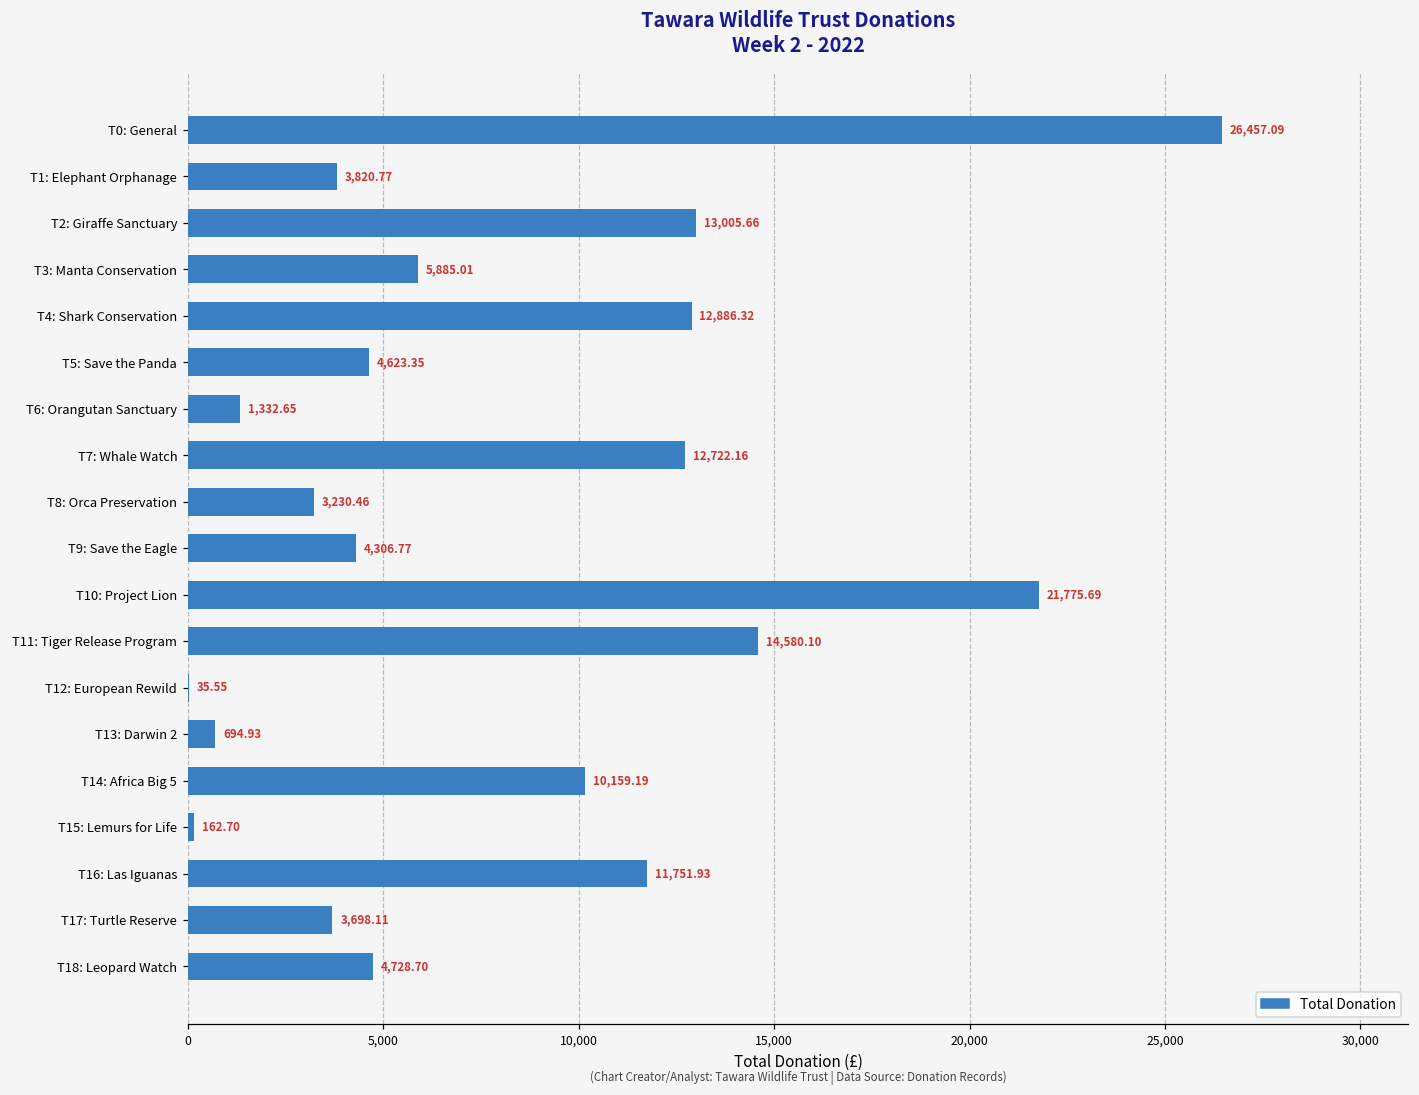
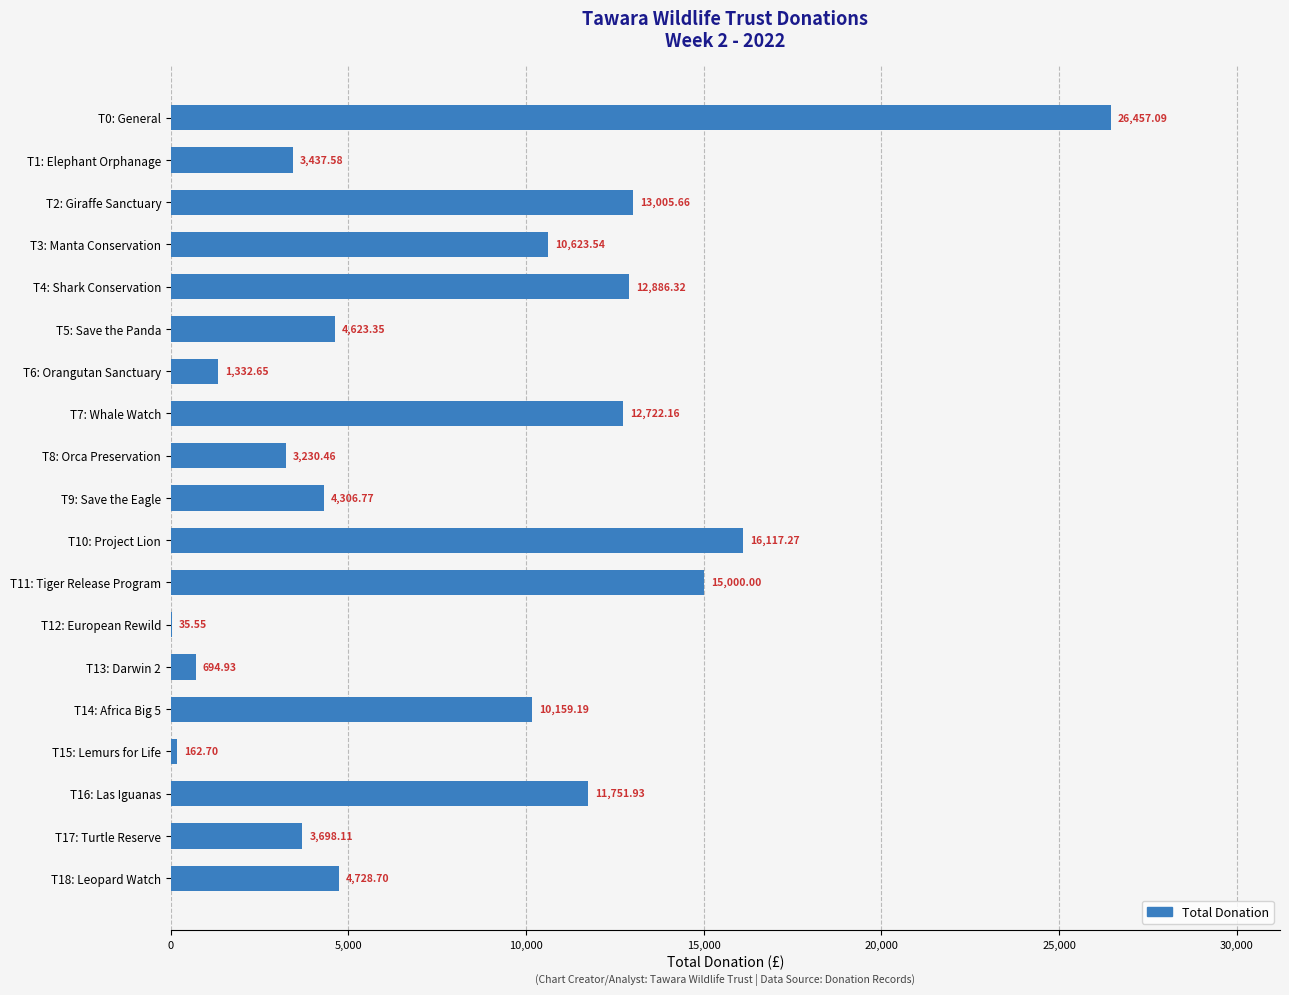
  {
    "T0: General": "26,457.09",
-   "T1: Elephant Orphanage": "3,820.77",
+   "T1: Elephant Orphanage": "3,437.58",
    "T2: Giraffe Sanctuary": "13,005.66",
-   "T3: Manta Conservation": "5,885.01",
+   "T3: Manta Conservation": "10,623.54",
    "T4: Shark Conservation": "12,886.32",
    "T5: Save the Panda": "4,623.35",
    "T6: Orangutan Sanctuary": "1,332.65",
    "T7: Whale Watch": "12,722.16",
    "T8: Orca Preservation": "3,230.46",
    "T9: Save the Eagle": "4,306.77",
-   "T10: Project Lion": "21,775.69",
-   "T11: Tiger Release Program": "14,580.10",
+   "T10: Project Lion": "16,117.27",
+   "T11: Tiger Release Program": "15,000.00",
    "T12: European Rewild": "35.55",
    "T13: Darwin 2": "694.93",
    "T14: Africa Big 5": "10,159.19",
    "T15: Lemurs for Life": "162.70",
    "T16: Las Iguanas": "11,751.93",
    "T17: Turtle Reserve": "3,698.11",
    "T18: Leopard Watch": "4,728.70"
  }
